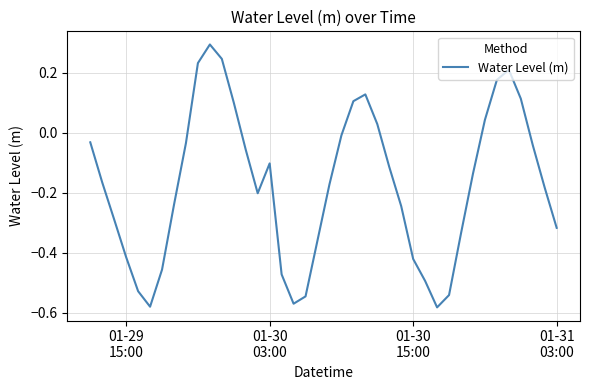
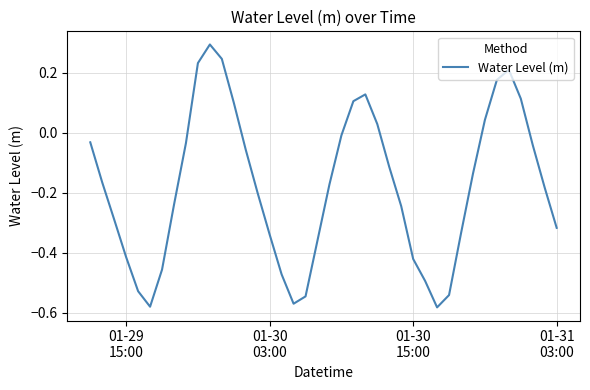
  {
    "01-29 15:00": -0.41,
-   "01-30 03:00": -0.10,
+   "01-30 03:00": -0.34,
    "01-30 15:00": -0.42,
    "01-31 03:00": -0.32
  }
